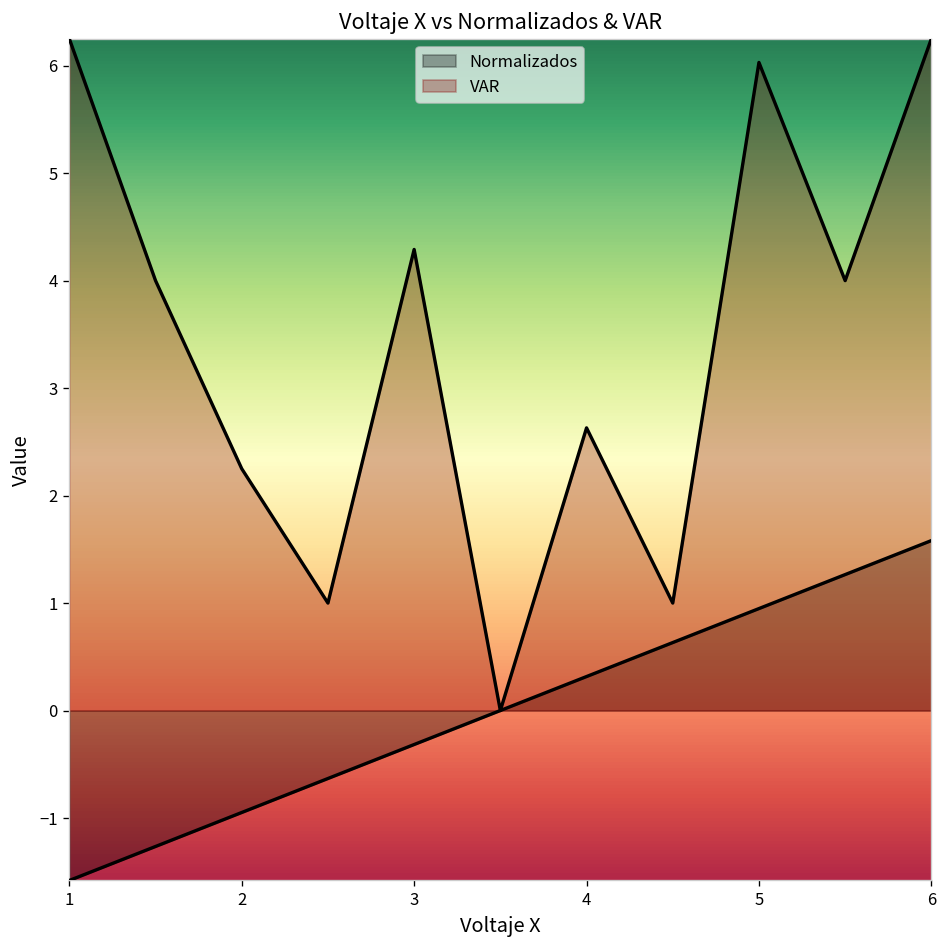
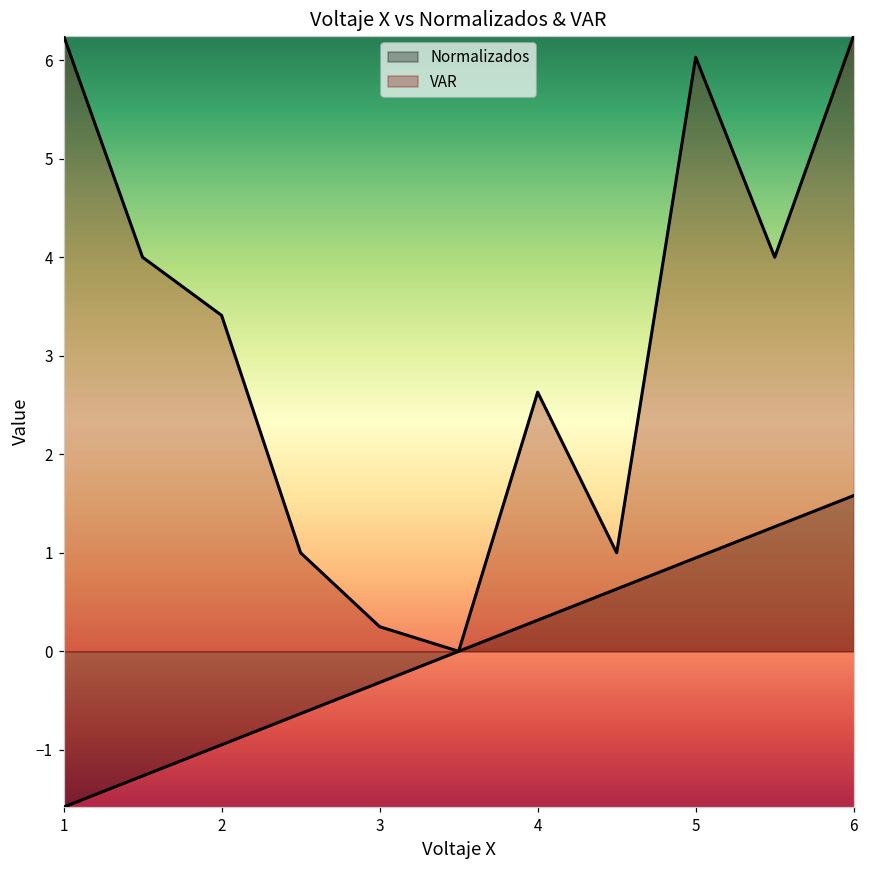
  {
    "VAR": {
      "1": 6.3,
-     "2": 2.3,
-     "3": 4.3,
+     "2": 3.4,
+     "3": 0.3,
      "4": 2.6,
      "5": 6.0,
      "6": 6.3
    }
  }
